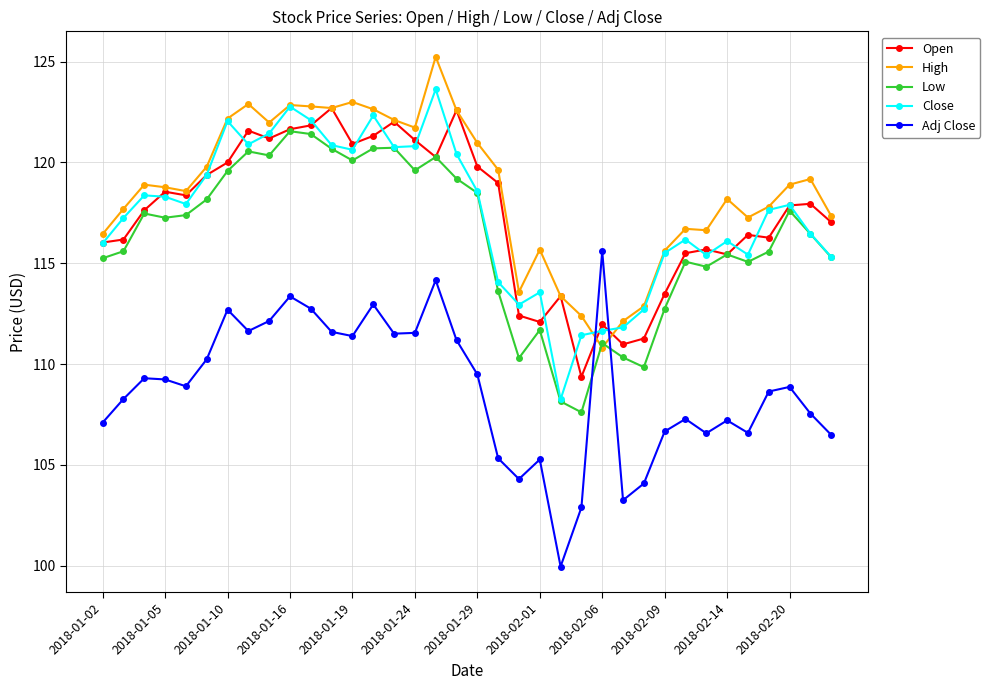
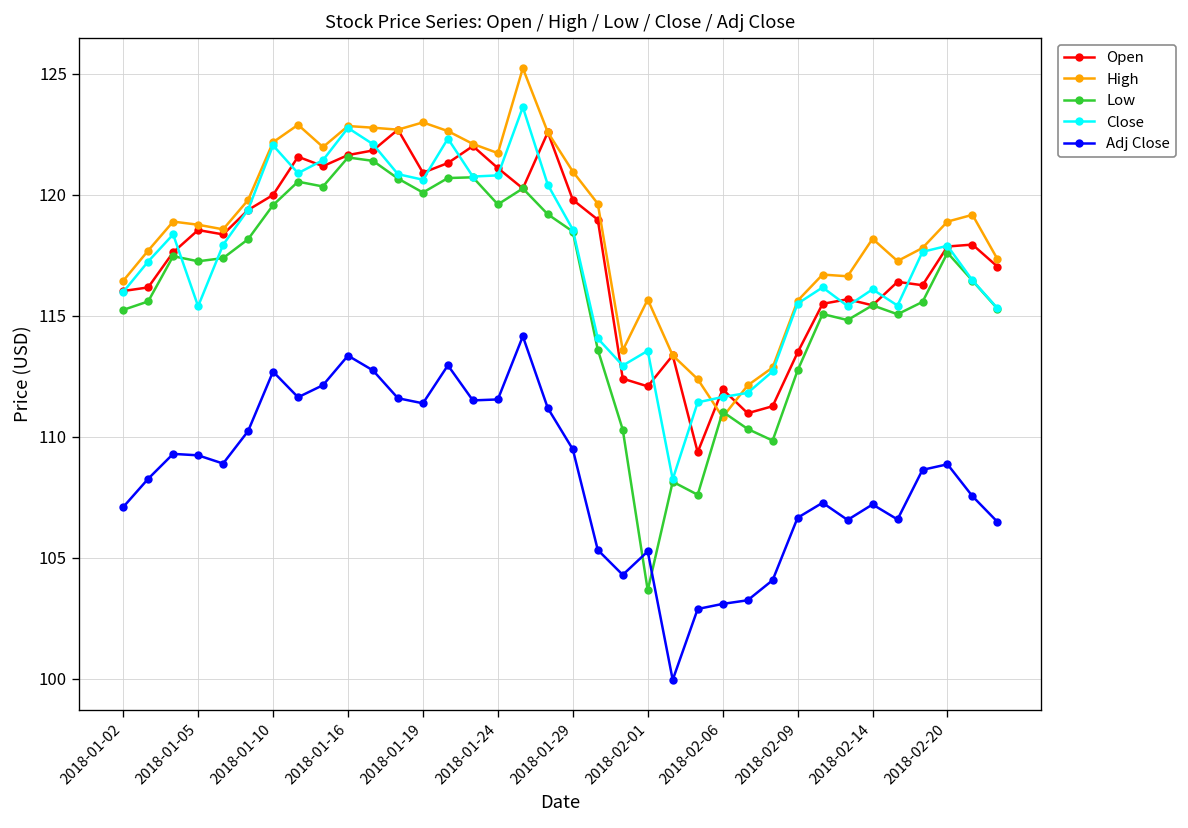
  {
    "Open": {
      "2018-01-05": 118.6,
      "2018-01-10": 120.0,
      "2018-01-19": 120.9,
      "2018-01-24": 121.1,
      "2018-01-29": 119.8,
      "2018-02-01": 112.1,
      "2018-02-06": 112.0,
      "2018-02-09": 113.5
    },
    "High": {
      "2018-01-02": 116.5,
      "2018-01-05": 118.8,
      "2018-01-10": 122.2,
      "2018-01-19": 123.0,
      "2018-01-24": 121.7,
      "2018-01-29": 121.0,
      "2018-02-01": 115.7,
      "2018-02-06": 110.8,
      "2018-02-14": 118.2,
      "2018-02-20": 118.9
    },
    "Low": {
      "2018-01-02": 115.3,
      "2018-01-05": 117.3,
      "2018-01-10": 119.6,
      "2018-01-19": 120.1,
      "2018-01-24": 119.6,
-     "2018-02-01": 111.7,
+     "2018-02-01": 103.7,
      "2018-02-06": 111.0,
      "2018-02-09": 112.8,
      "2018-02-20": 117.6
    },
    "Close": {
-     "2018-01-05": 118.3,
+     "2018-01-05": 115.4,
      "2018-01-10": 122.1,
      "2018-01-19": 120.6,
      "2018-01-24": 120.8,
      "2018-02-01": 113.6,
      "2018-02-06": 111.7,
      "2018-02-14": 116.1
    },
    "Adj Close": {
      "2018-01-02": 107.1,
      "2018-01-05": 109.2,
      "2018-01-10": 112.7,
      "2018-01-16": 113.4,
      "2018-01-19": 111.4,
      "2018-01-24": 111.6,
      "2018-01-29": 109.5,
      "2018-02-01": 105.3,
-     "2018-02-06": 115.6,
+     "2018-02-06": 103.1,
      "2018-02-09": 106.7,
      "2018-02-14": 107.2,
      "2018-02-20": 108.9
    }
  }
